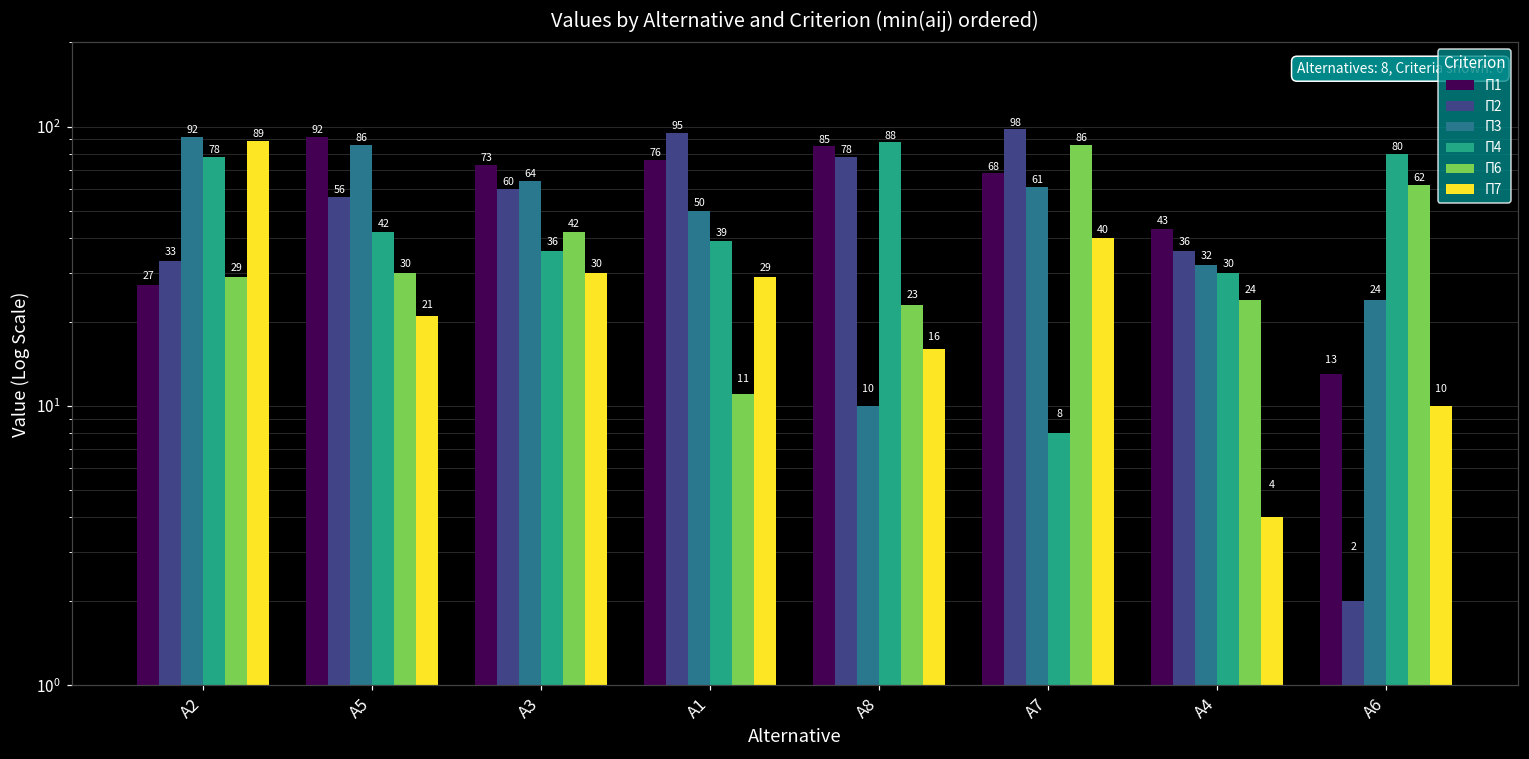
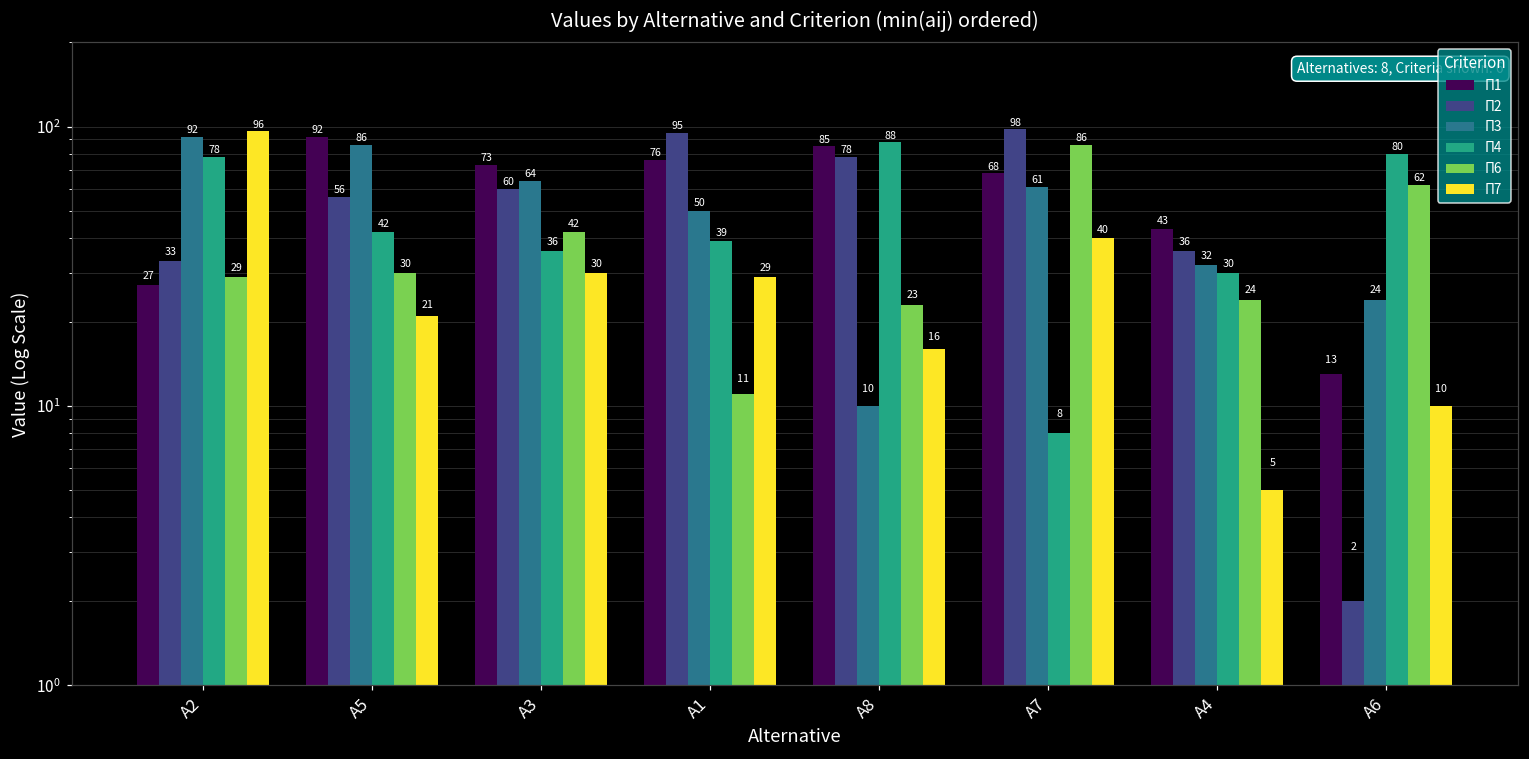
  {
    "П1": {
      "A2": 27,
      "A5": 92,
      "A3": 73,
      "A1": 76,
      "A8": 85,
      "A7": 68,
      "A4": 43,
      "A6": 13
    },
    "П6": {
      "A2": 29,
      "A5": 30,
      "A3": 42,
      "A1": 11,
      "A8": 23,
      "A7": 86,
      "A4": 24,
      "A6": 62
    },
    "П7": {
-     "A2": 89,
+     "A2": 96,
      "A5": 21,
      "A3": 30,
      "A1": 29,
      "A8": 16,
      "A7": 40,
-     "A4": 4,
+     "A4": 5,
      "A6": 10
    }
  }
